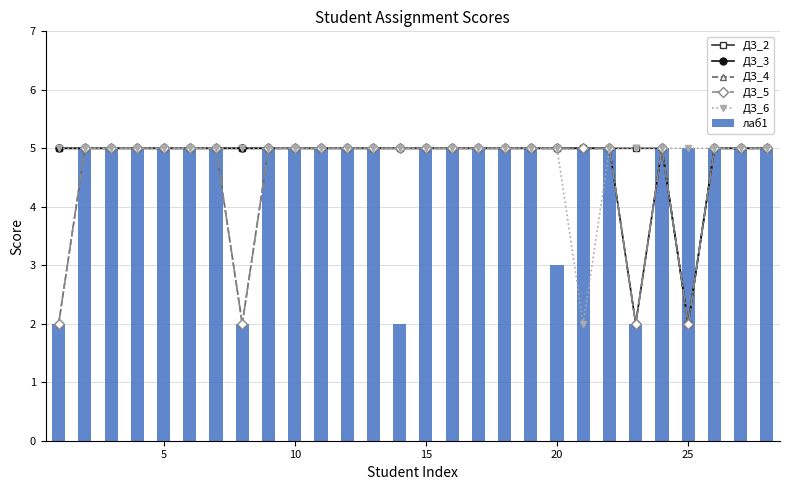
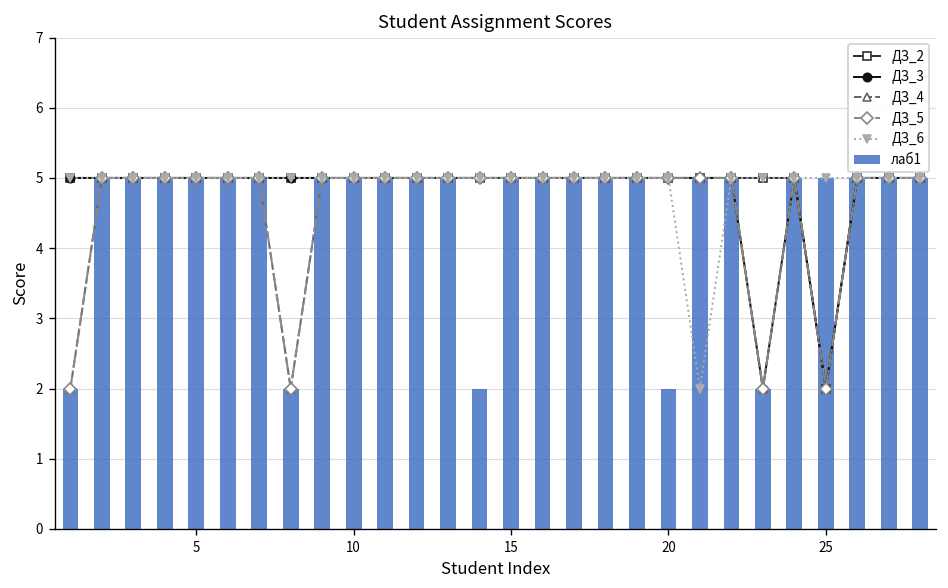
  {
    "лаб1": {
      "5": 5,
      "10": 5,
      "15": 5,
-     "20": 3,
+     "20": 2,
      "25": 5
    }
  }
